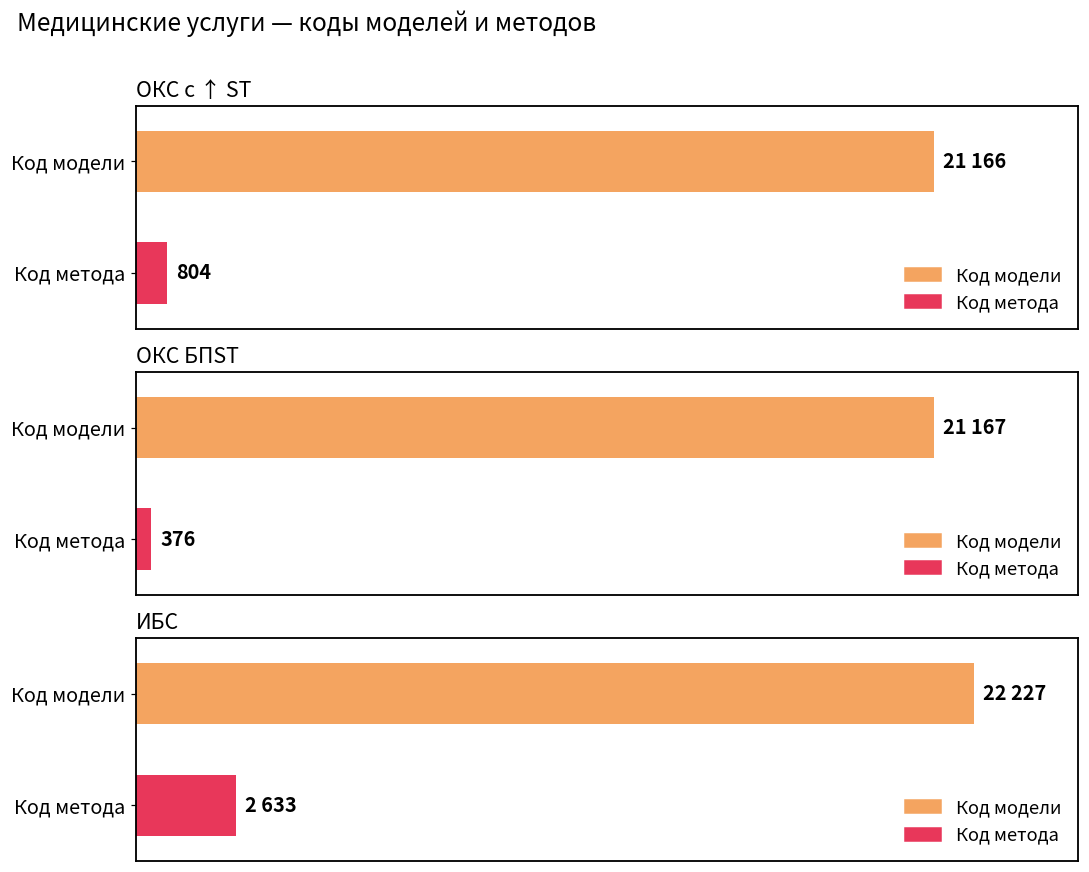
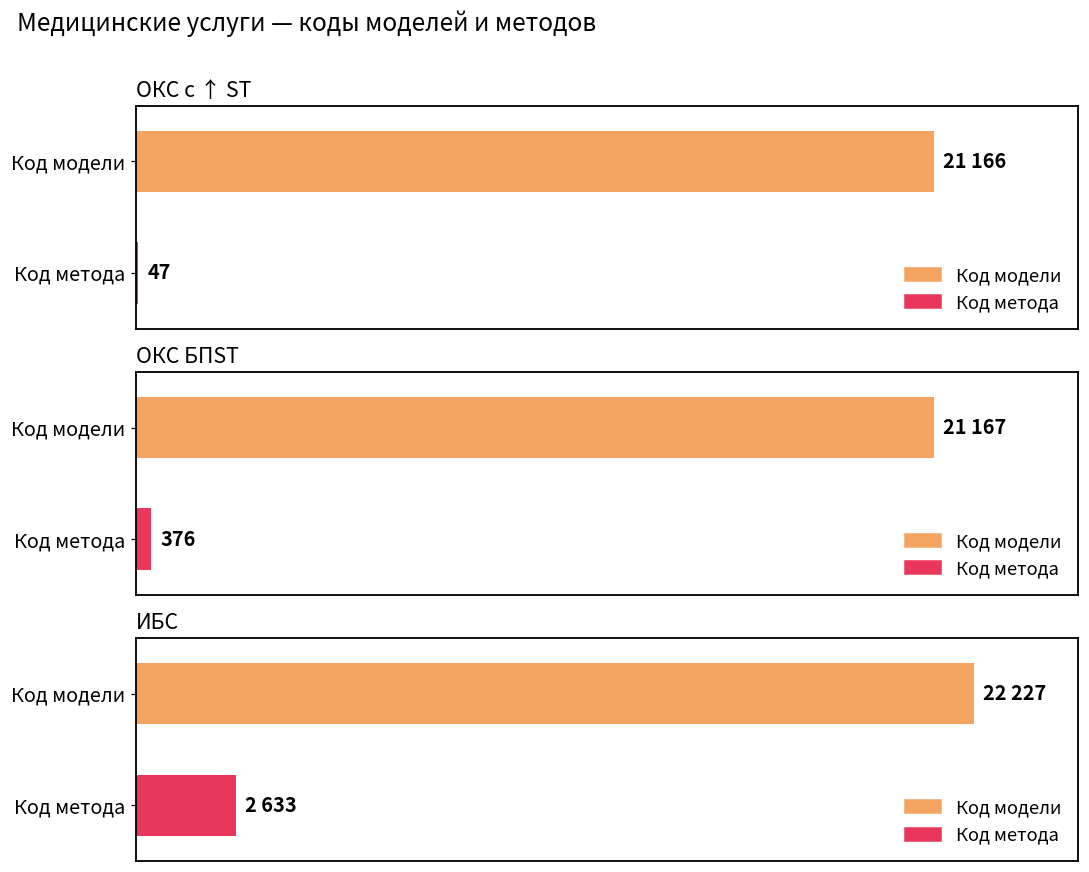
  {
    "ОКС с ↑ ST": {
-     "Код метода": 804
+     "Код метода": 47
    },
    "ОКС БПST": {
      "Код метода": 376
    }
  }
